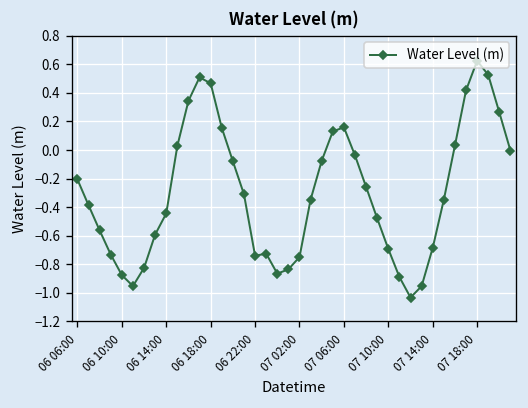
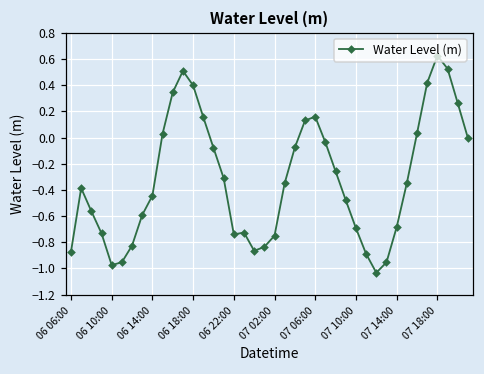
  {
-   "06 06:00": -0.21,
-   "06 10:00": -0.88,
+   "06 06:00": -0.87,
+   "06 10:00": -0.97,
    "06 14:00": -0.44,
-   "06 18:00": 0.47,
+   "06 18:00": 0.40,
    "06 22:00": -0.74,
    "07 02:00": -0.75,
    "07 06:00": 0.16,
    "07 10:00": -0.69,
    "07 14:00": -0.68
  }
